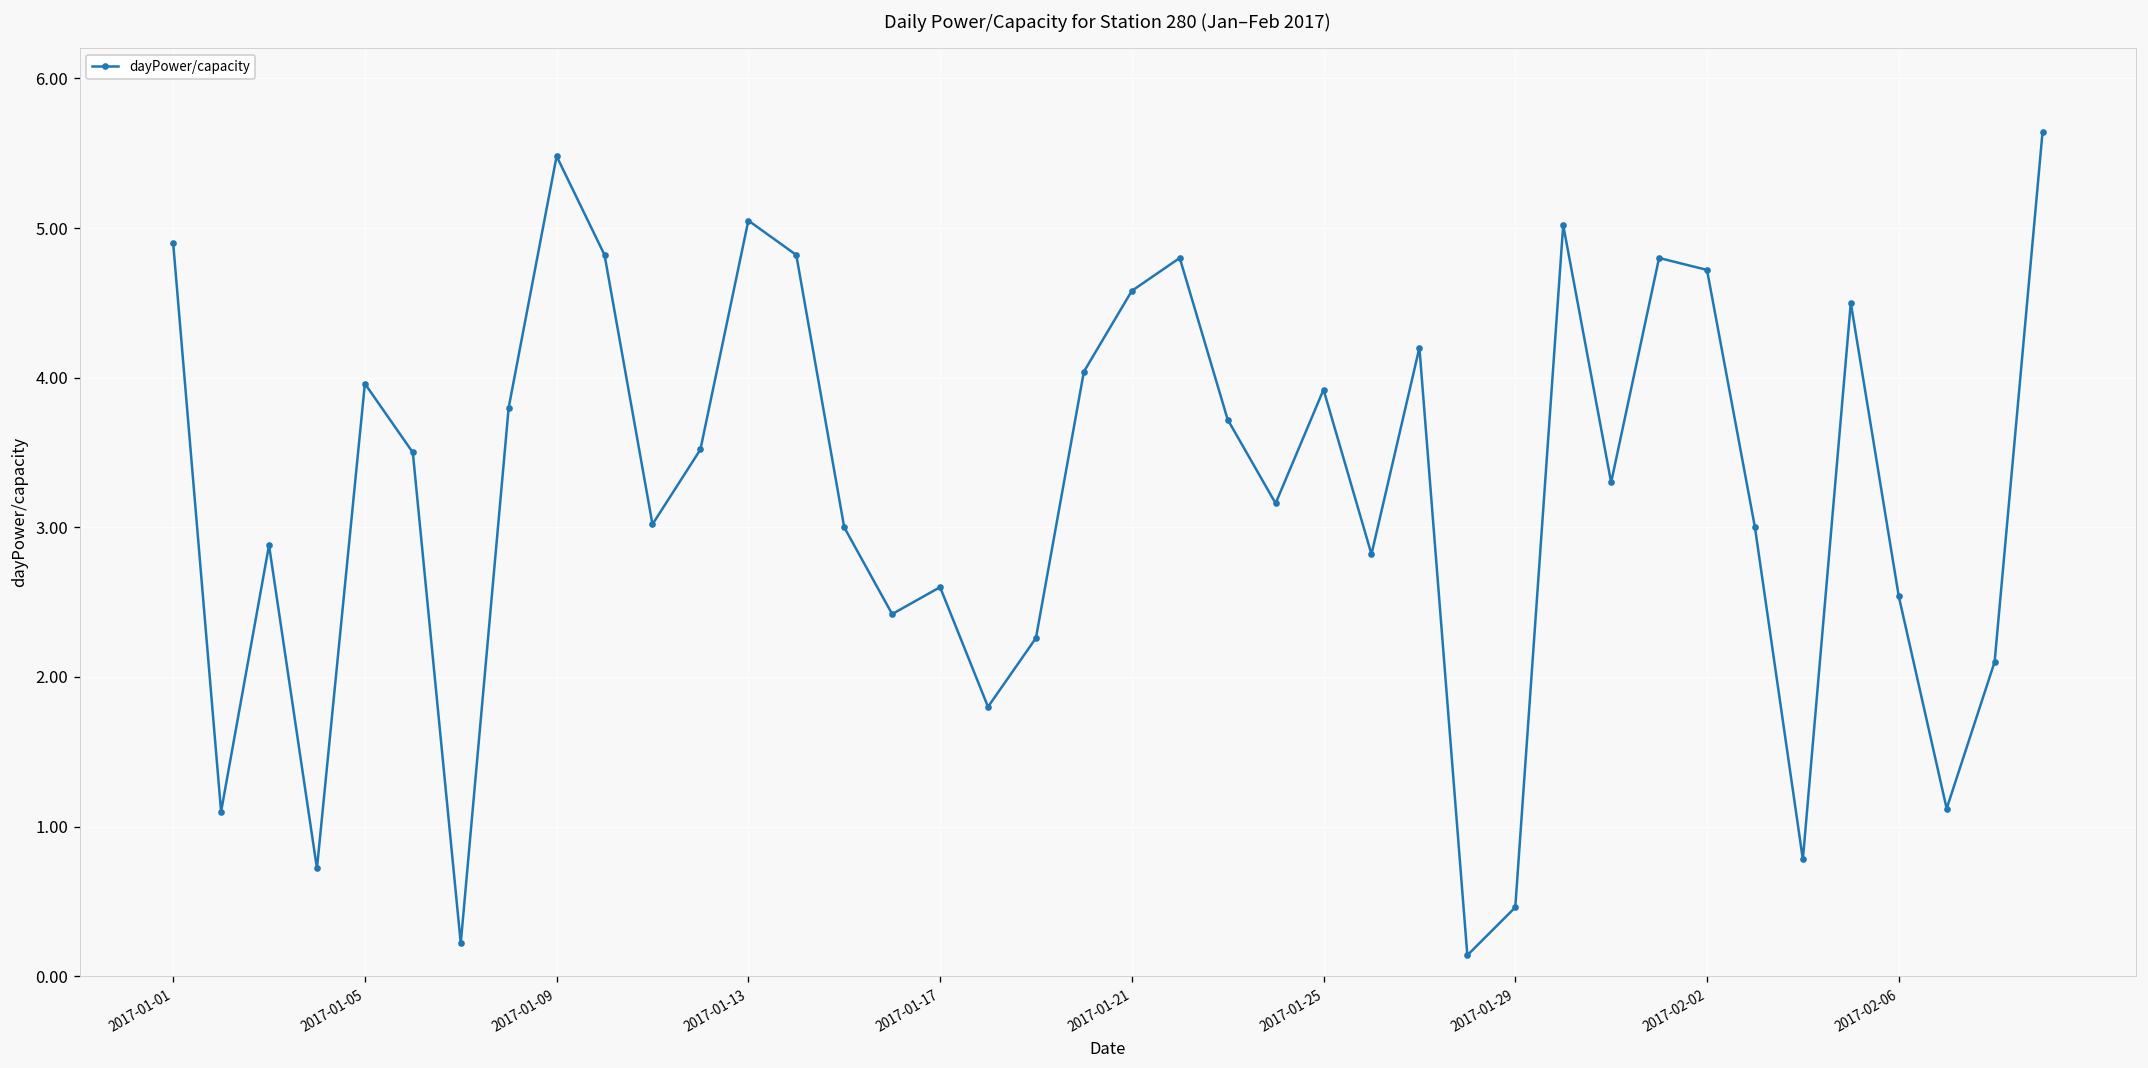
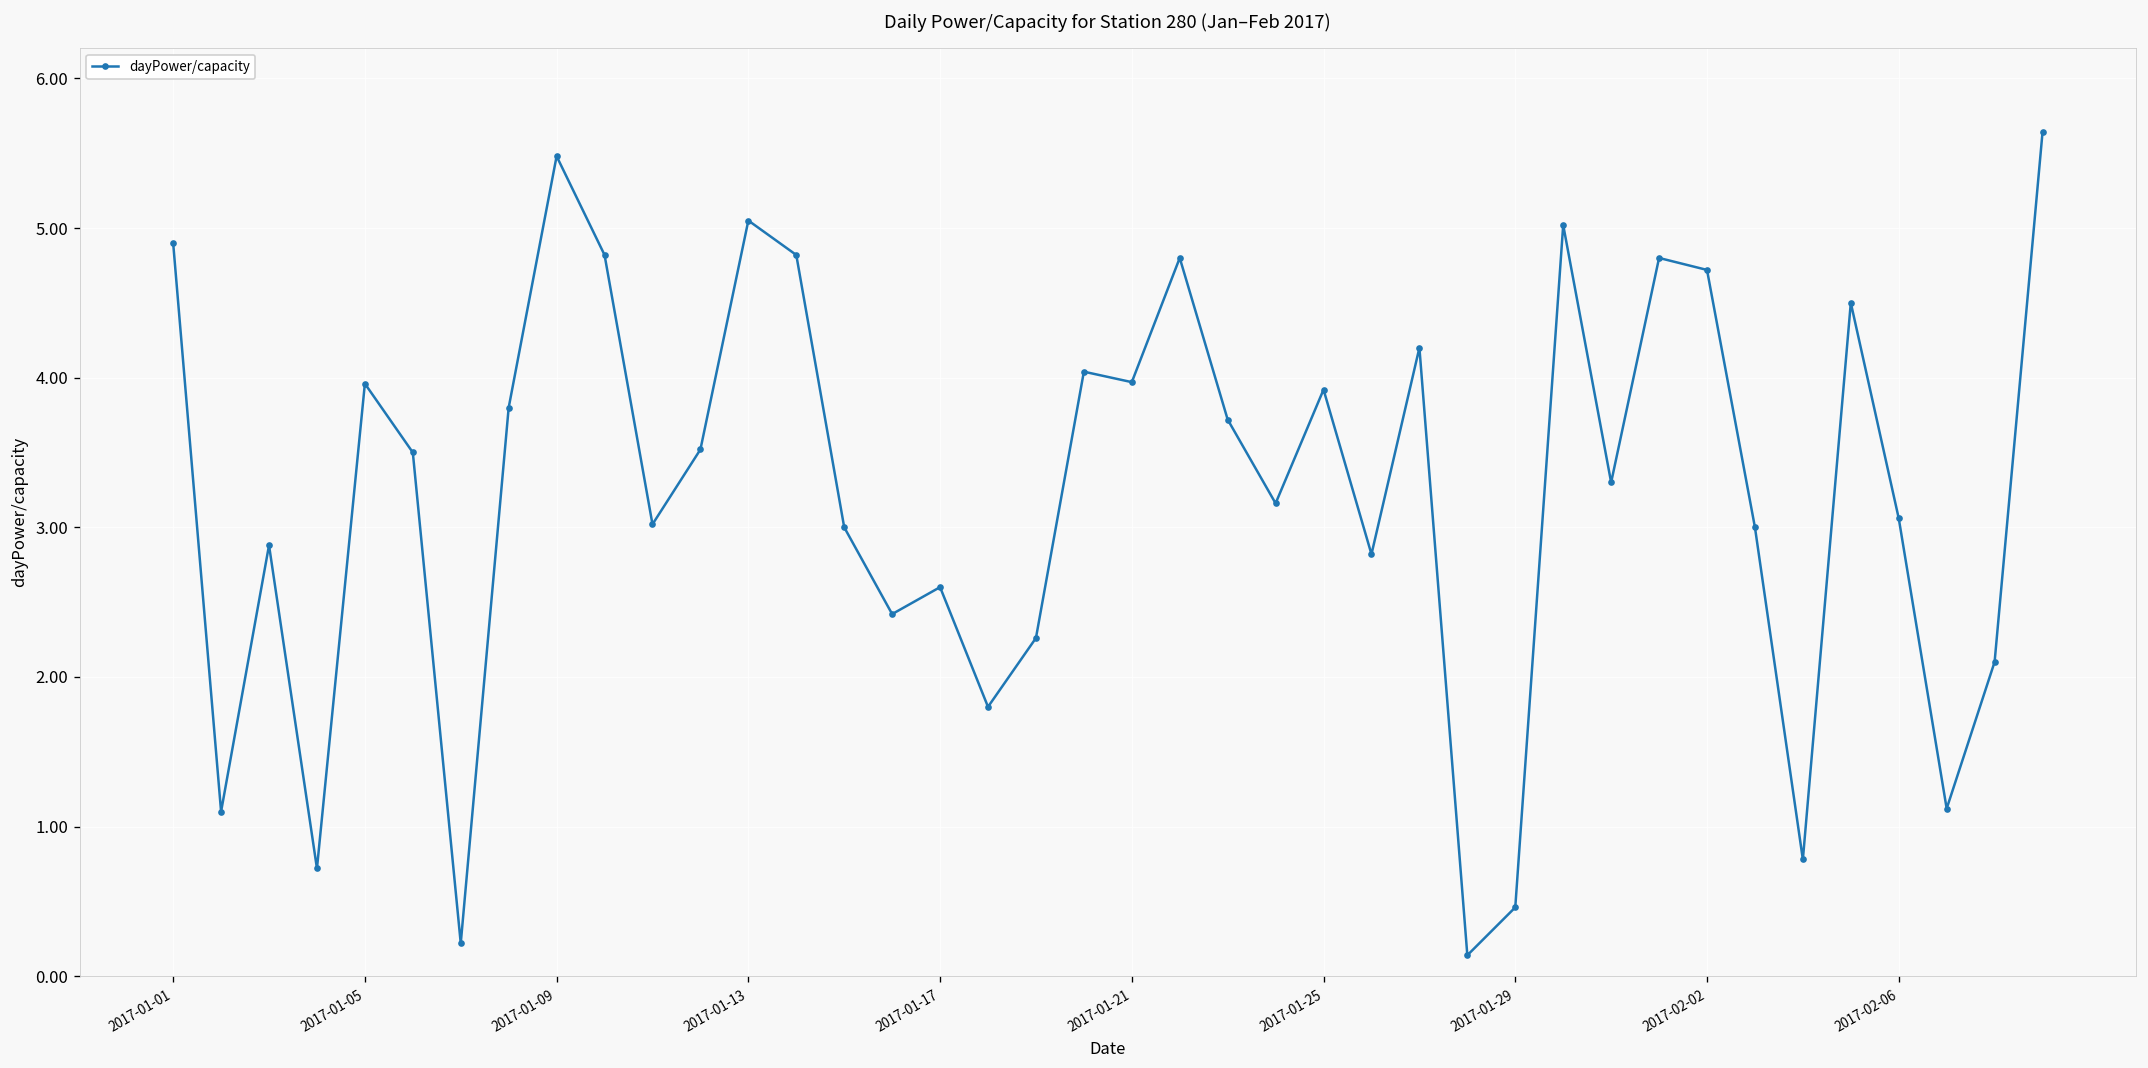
  {
    "2017-01-01": 4.90,
    "2017-01-05": 3.96,
    "2017-01-09": 5.48,
    "2017-01-13": 5.05,
    "2017-01-17": 2.60,
-   "2017-01-21": 4.58,
+   "2017-01-21": 3.97,
    "2017-01-25": 3.92,
    "2017-01-29": 0.46,
    "2017-02-02": 4.72,
-   "2017-02-06": 2.54
+   "2017-02-06": 3.06
  }
